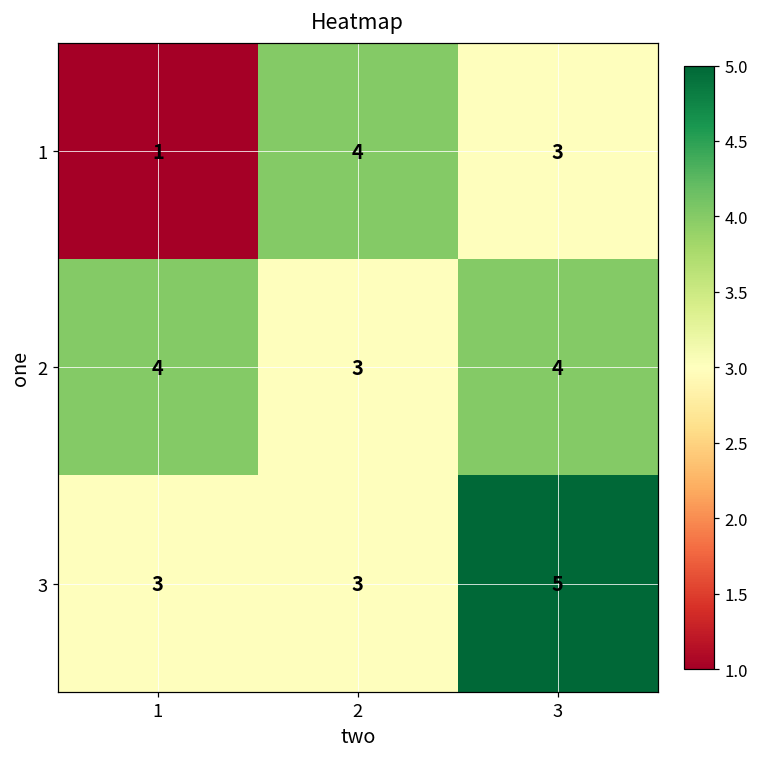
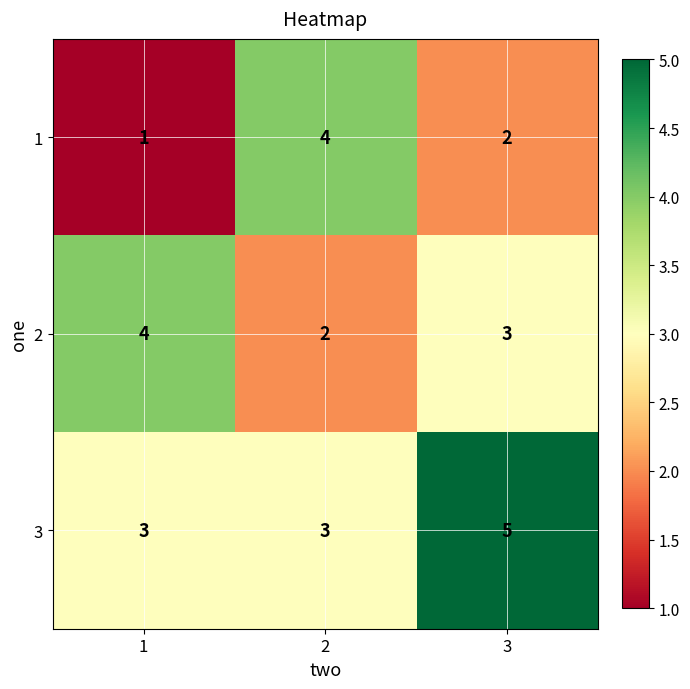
  {
    "1": {
      "1": 1,
      "2": 4,
-     "3": 3
+     "3": 2
    },
    "2": {
      "1": 4,
-     "2": 3,
-     "3": 4
+     "2": 2,
+     "3": 3
    },
    "3": {
      "1": 3,
      "2": 3,
      "3": 5
    }
  }
